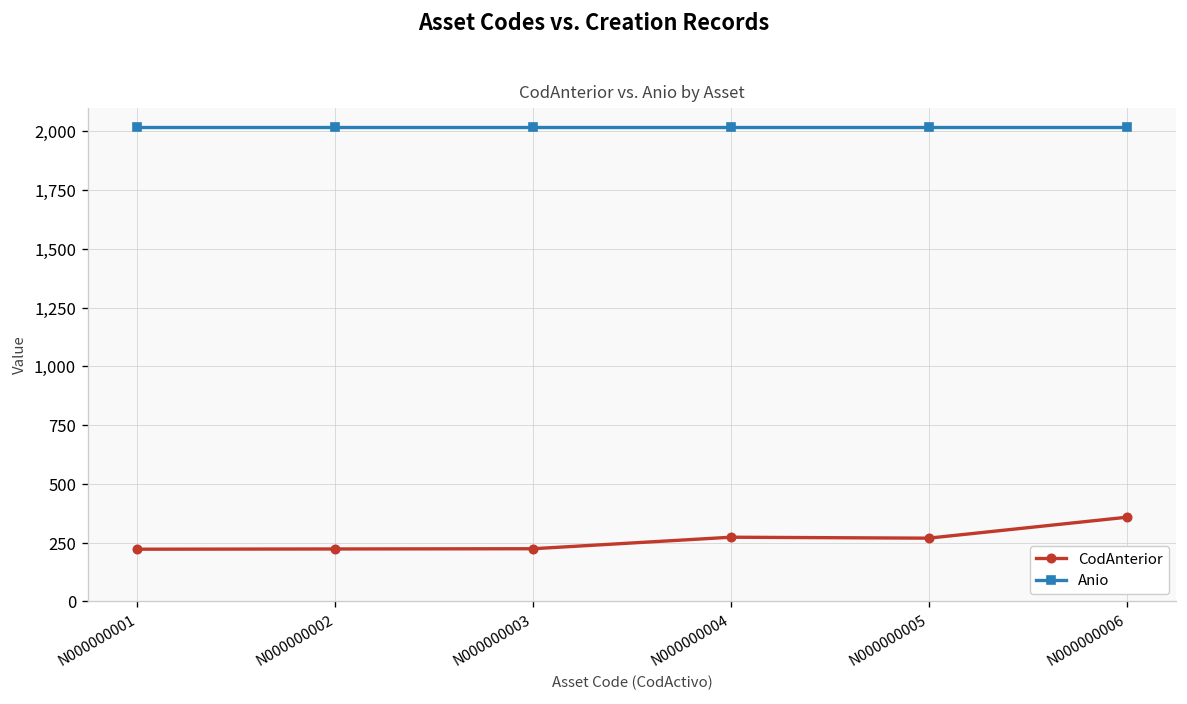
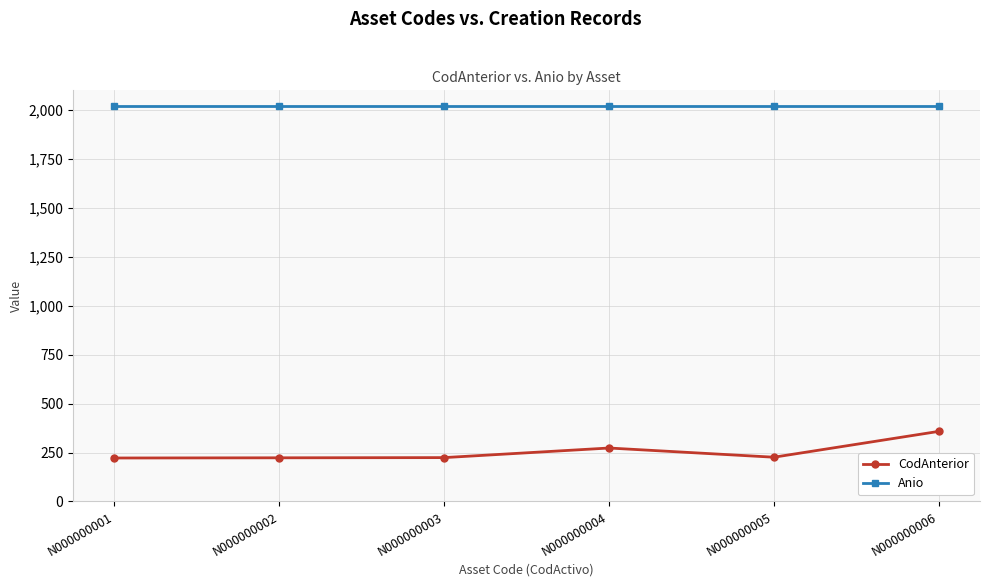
  {
    "CodAnterior": {
      "N000000001": "220",
      "N000000002": "220",
      "N000000003": "220",
      "N000000004": "270",
-     "N000000005": "270",
+     "N000000005": "230",
      "N000000006": "360"
    },
    "Anio": {
      "N000000001": "2,020",
      "N000000002": "2,020",
      "N000000003": "2,020",
      "N000000004": "2,020",
      "N000000005": "2,020",
      "N000000006": "2,020"
    }
  }
